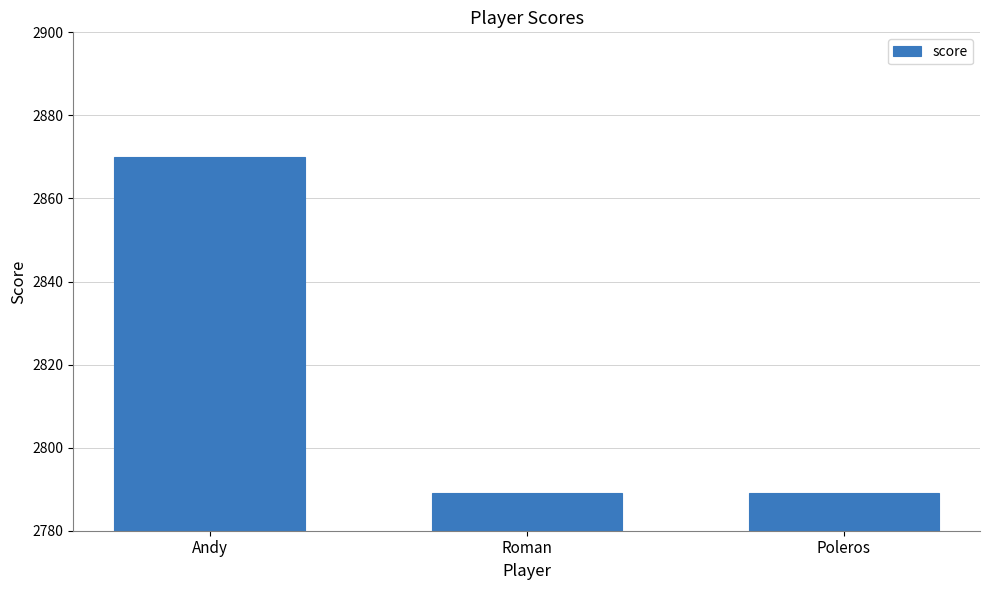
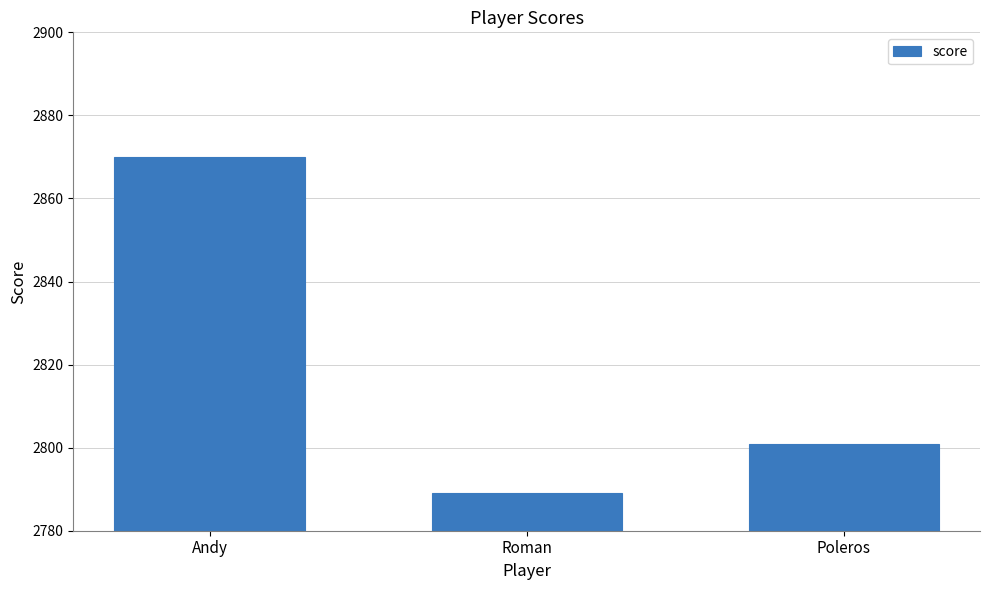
  {
    "Andy": 2870,
    "Roman": 2789,
-   "Poleros": 2789
+   "Poleros": 2801
  }
